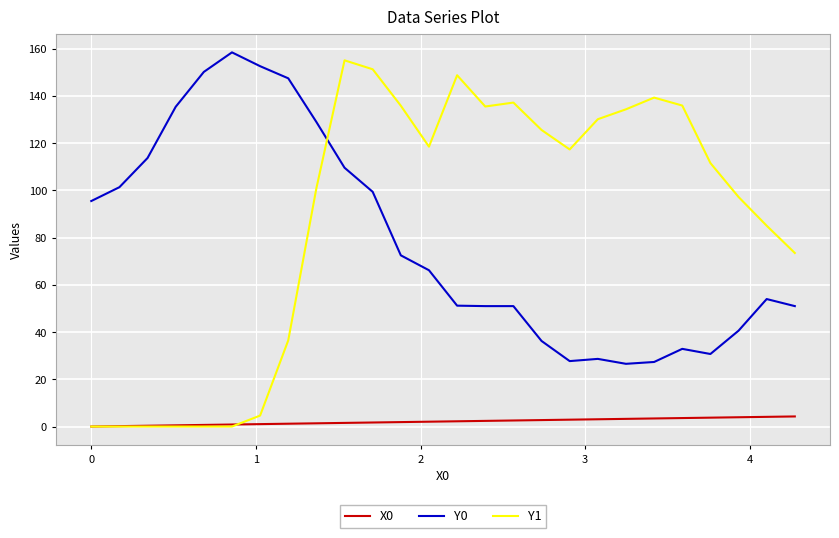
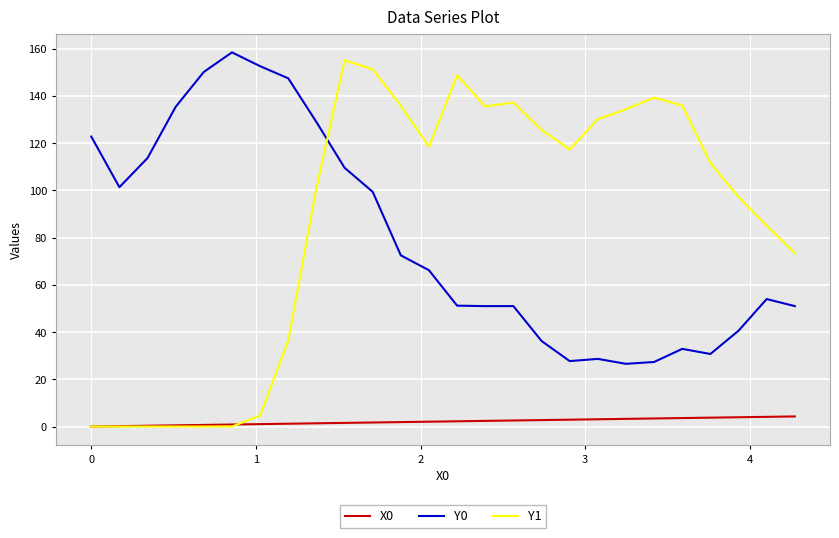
  {
    "Y0": {
-     "0": 96
+     "0": 123
    }
  }
